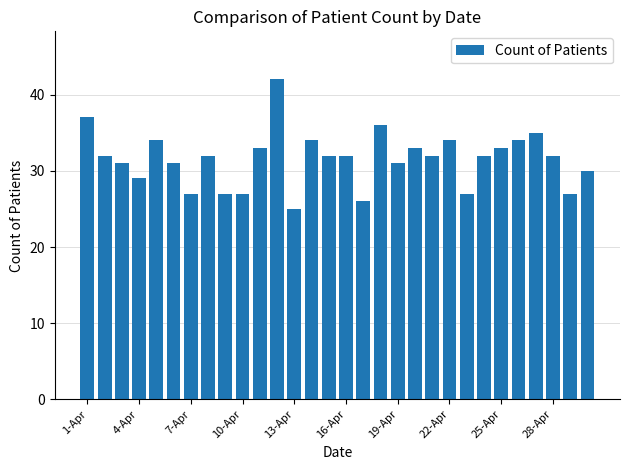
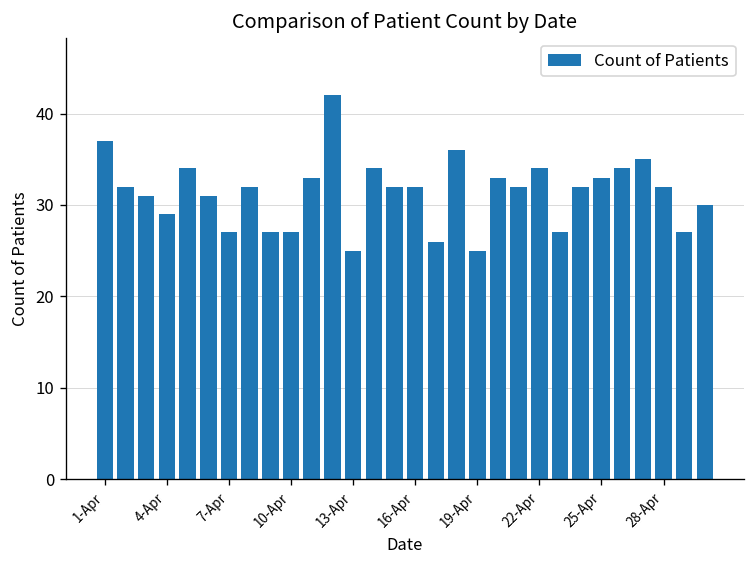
  {
    "1-Apr": 37,
    "4-Apr": 29,
    "7-Apr": 27,
    "10-Apr": 27,
    "13-Apr": 25,
    "16-Apr": 32,
-   "19-Apr": 31,
+   "19-Apr": 25,
    "22-Apr": 34,
    "25-Apr": 33,
    "28-Apr": 32
  }
